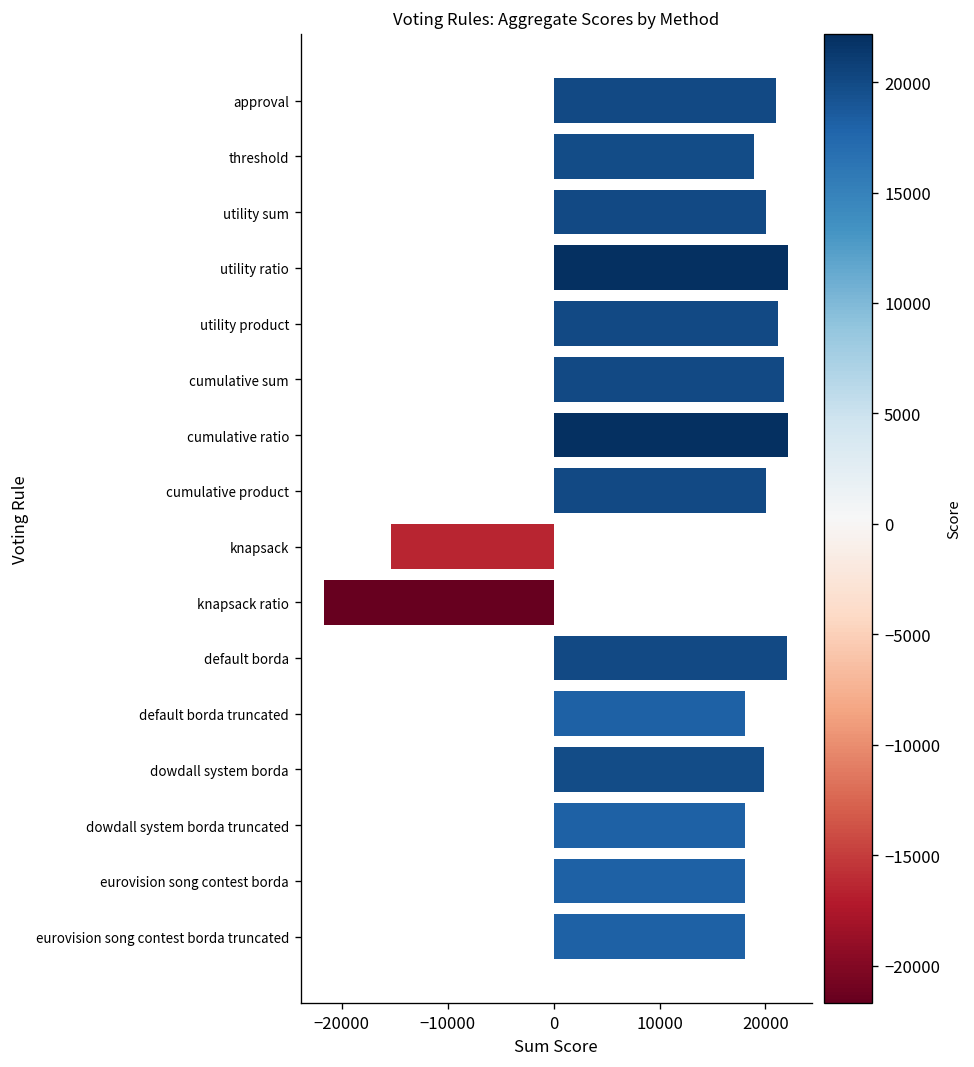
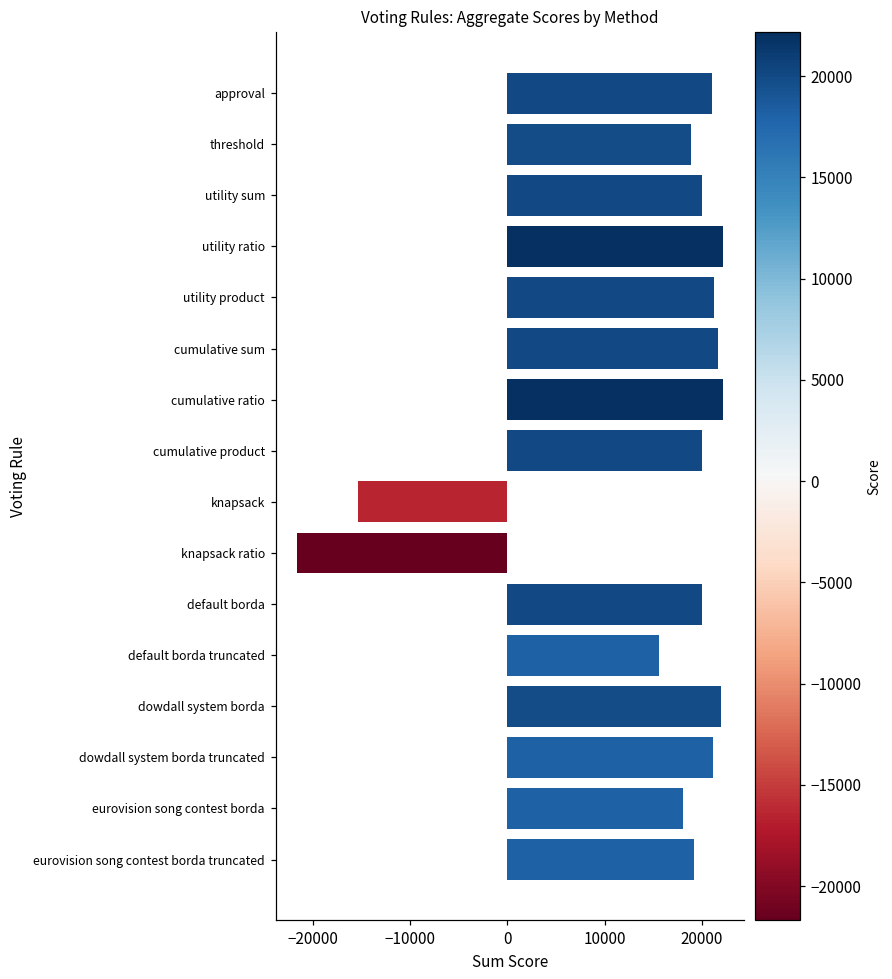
  {
    "approval": 21000,
    "threshold": 19000,
    "utility sum": 20000,
    "utility ratio": 22000,
    "utility product": 21000,
    "cumulative sum": 22000,
    "cumulative ratio": 22000,
    "cumulative product": 20000,
    "knapsack": -15000,
    "knapsack ratio": -22000,
-   "default borda": 22000,
-   "default borda truncated": 18000,
-   "dowdall system borda": 20000,
-   "dowdall system borda truncated": 18000,
+   "default borda": 20000,
+   "default borda truncated": 16000,
+   "dowdall system borda": 22000,
+   "dowdall system borda truncated": 21000,
    "eurovision song contest borda": 18000,
-   "eurovision song contest borda truncated": 18000
+   "eurovision song contest borda truncated": 19000
  }
